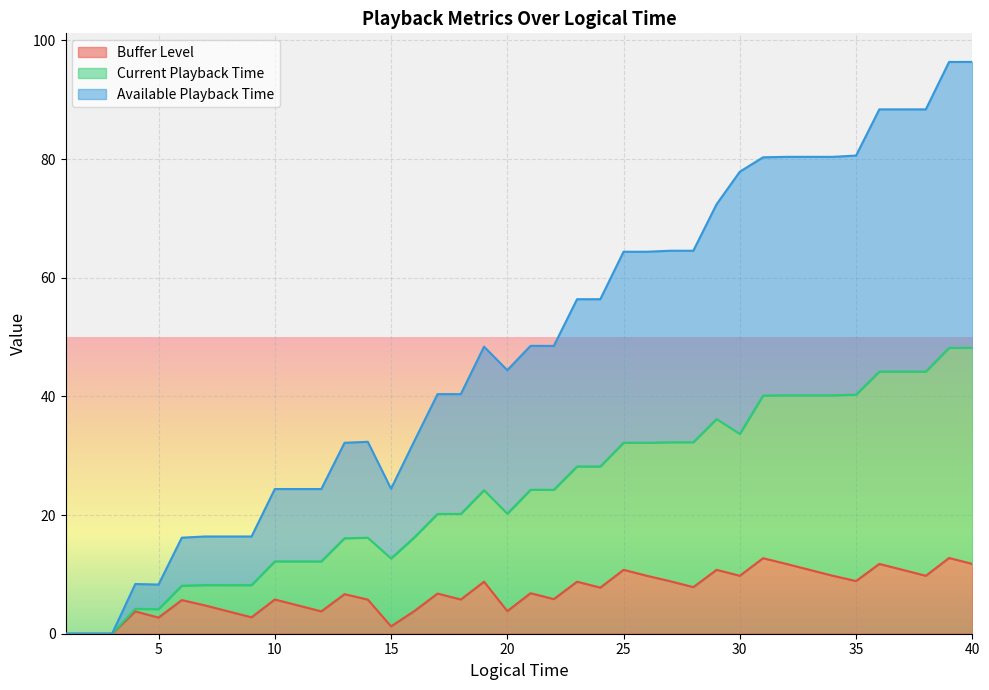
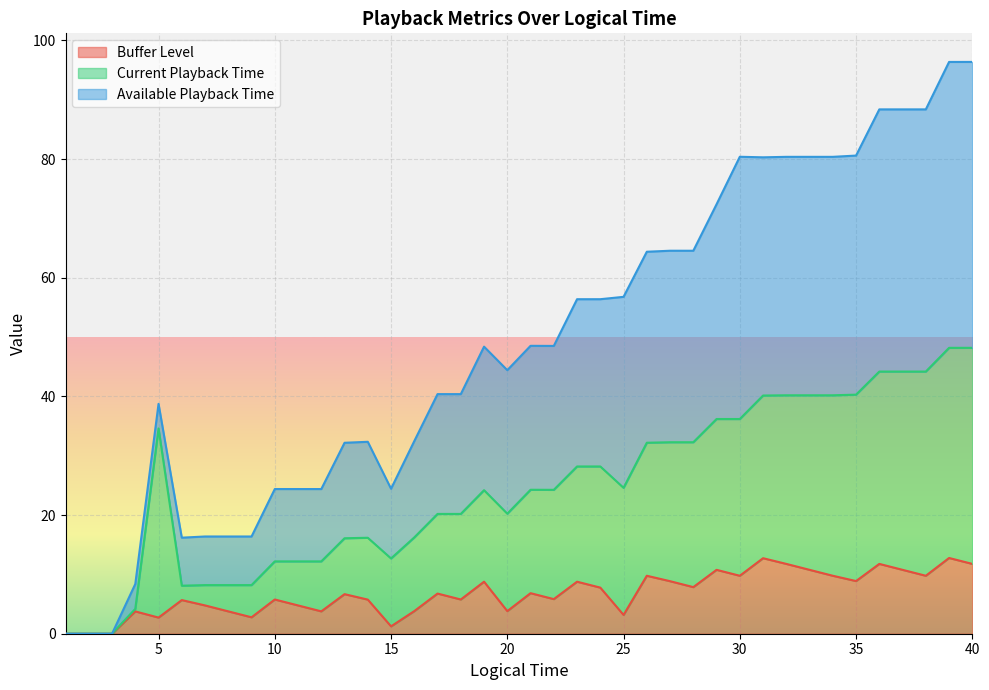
  {
    "Buffer Level": {
      "5": 3,
      "10": 6,
      "15": 1,
      "20": 4,
-     "25": 11,
+     "25": 3,
      "30": 10,
      "35": 9,
      "40": 12
    },
    "Current Playback Time": {
-     "5": 1,
+     "5": 32,
      "10": 6,
      "15": 11,
      "20": 16,
      "25": 21,
-     "30": 24,
+     "30": 26,
      "35": 31,
      "40": 36
    },
    "Available Playback Time": {
      "5": 4,
      "10": 12,
      "15": 12,
      "20": 24,
      "25": 32,
      "30": 44,
      "35": 40,
      "40": 48
    }
  }
